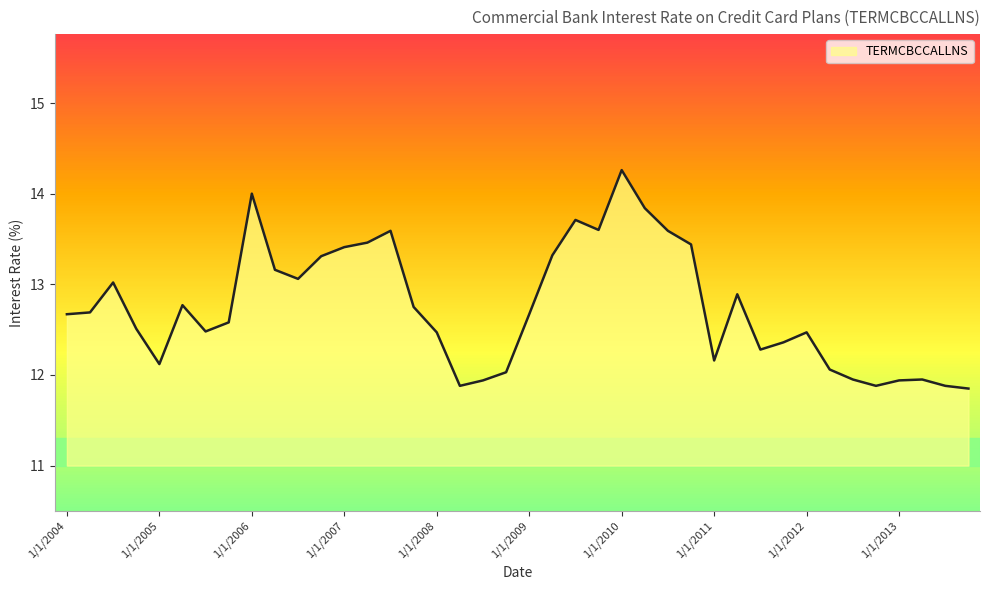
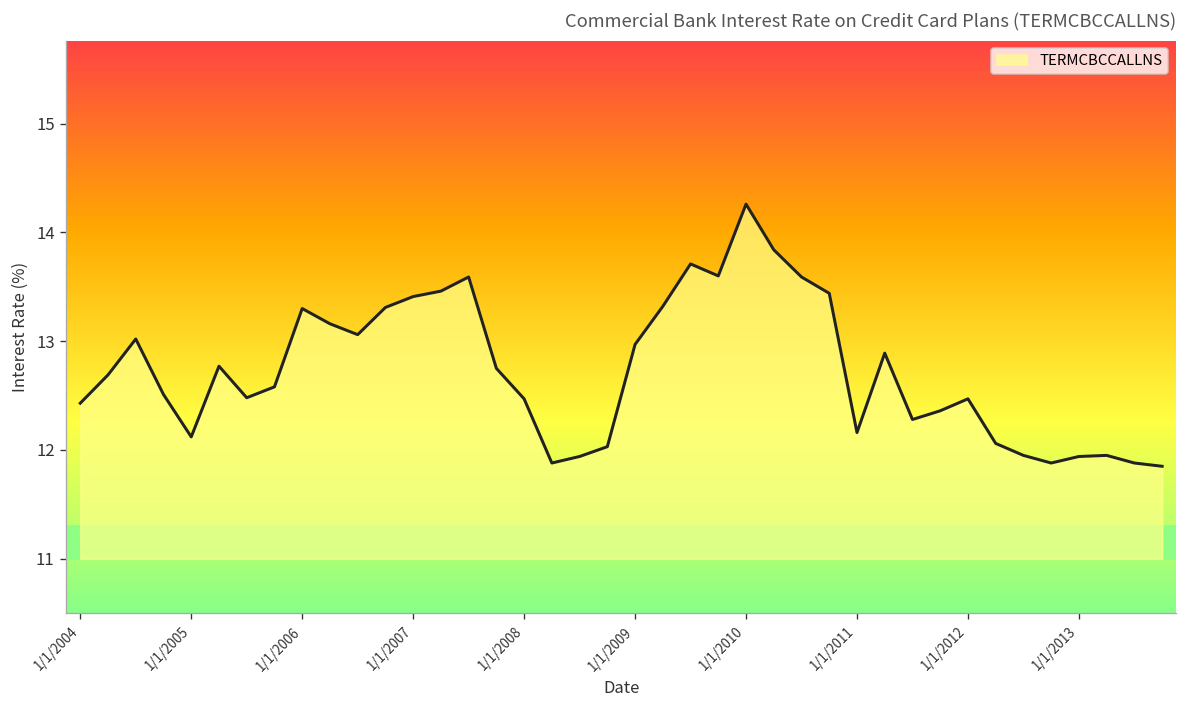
  {
-   "1/1/2004": 12.7,
+   "1/1/2004": 12.4,
    "1/1/2005": 12.1,
-   "1/1/2006": 14.0,
+   "1/1/2006": 13.3,
    "1/1/2007": 13.4,
    "1/1/2008": 12.5,
-   "1/1/2009": 12.7,
+   "1/1/2009": 13.0,
    "1/1/2010": 14.3,
    "1/1/2011": 12.2,
    "1/1/2012": 12.5,
    "1/1/2013": 11.9
  }
